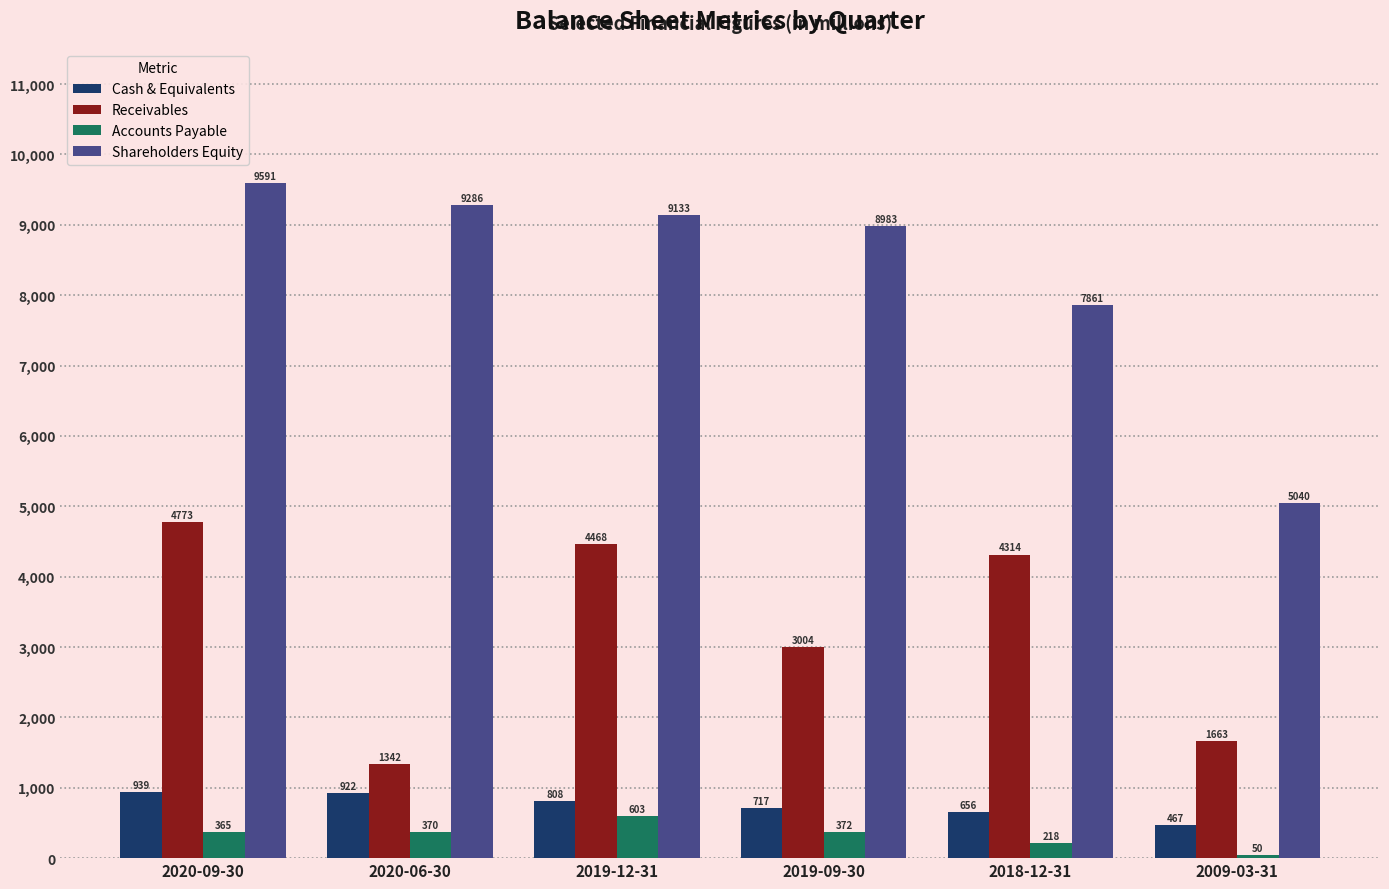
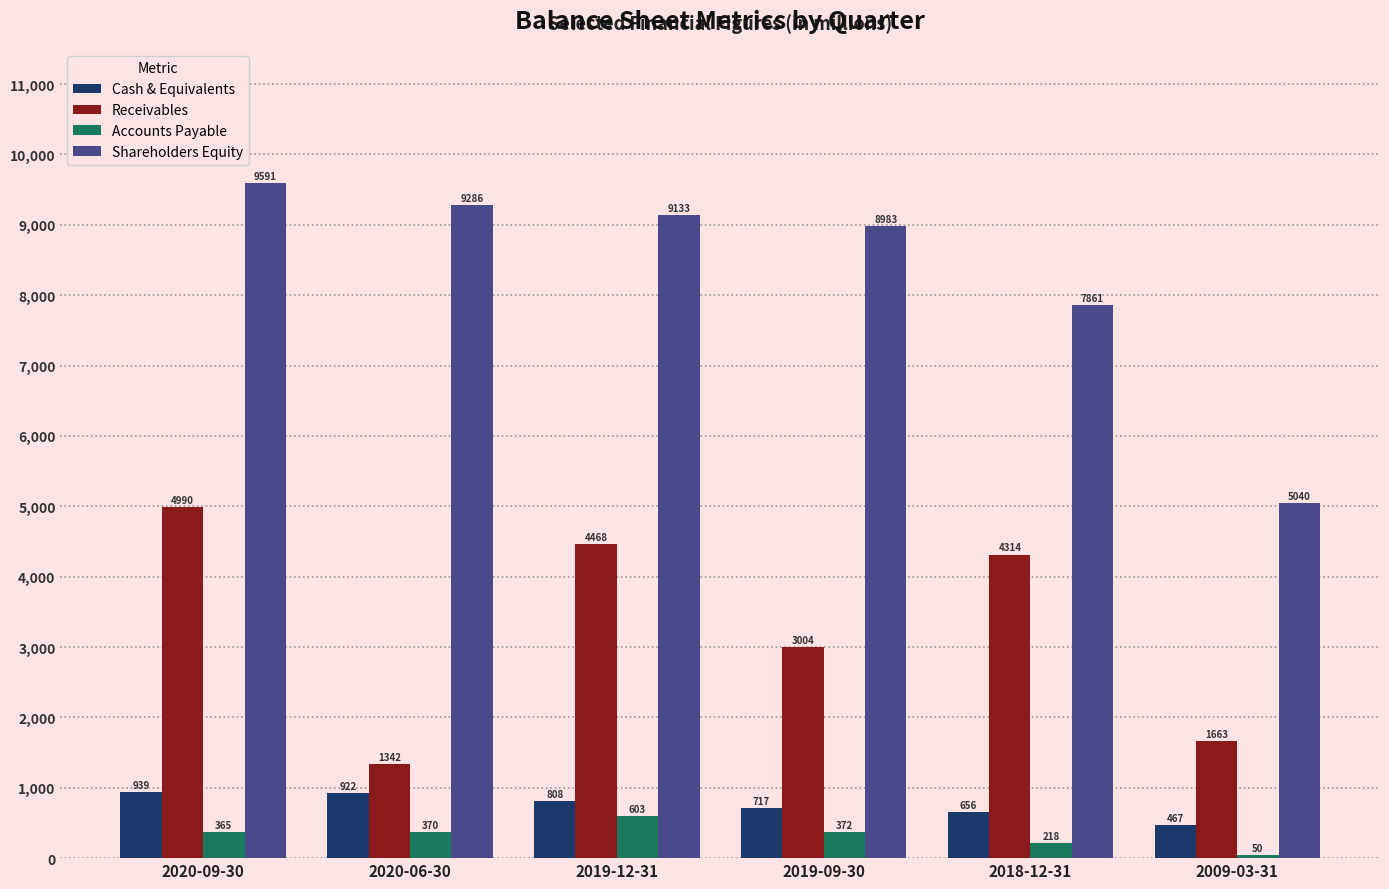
  {
    "Receivables": {
-     "2020-09-30": 4773,
+     "2020-09-30": 4990,
      "2020-06-30": 1342,
      "2019-12-31": 4468,
      "2019-09-30": 3004,
      "2018-12-31": 4314,
      "2009-03-31": 1663
    },
    "Accounts Payable": {
      "2020-09-30": 365,
      "2020-06-30": 370,
      "2019-12-31": 603,
      "2019-09-30": 372,
      "2018-12-31": 218,
      "2009-03-31": 50
    }
  }
